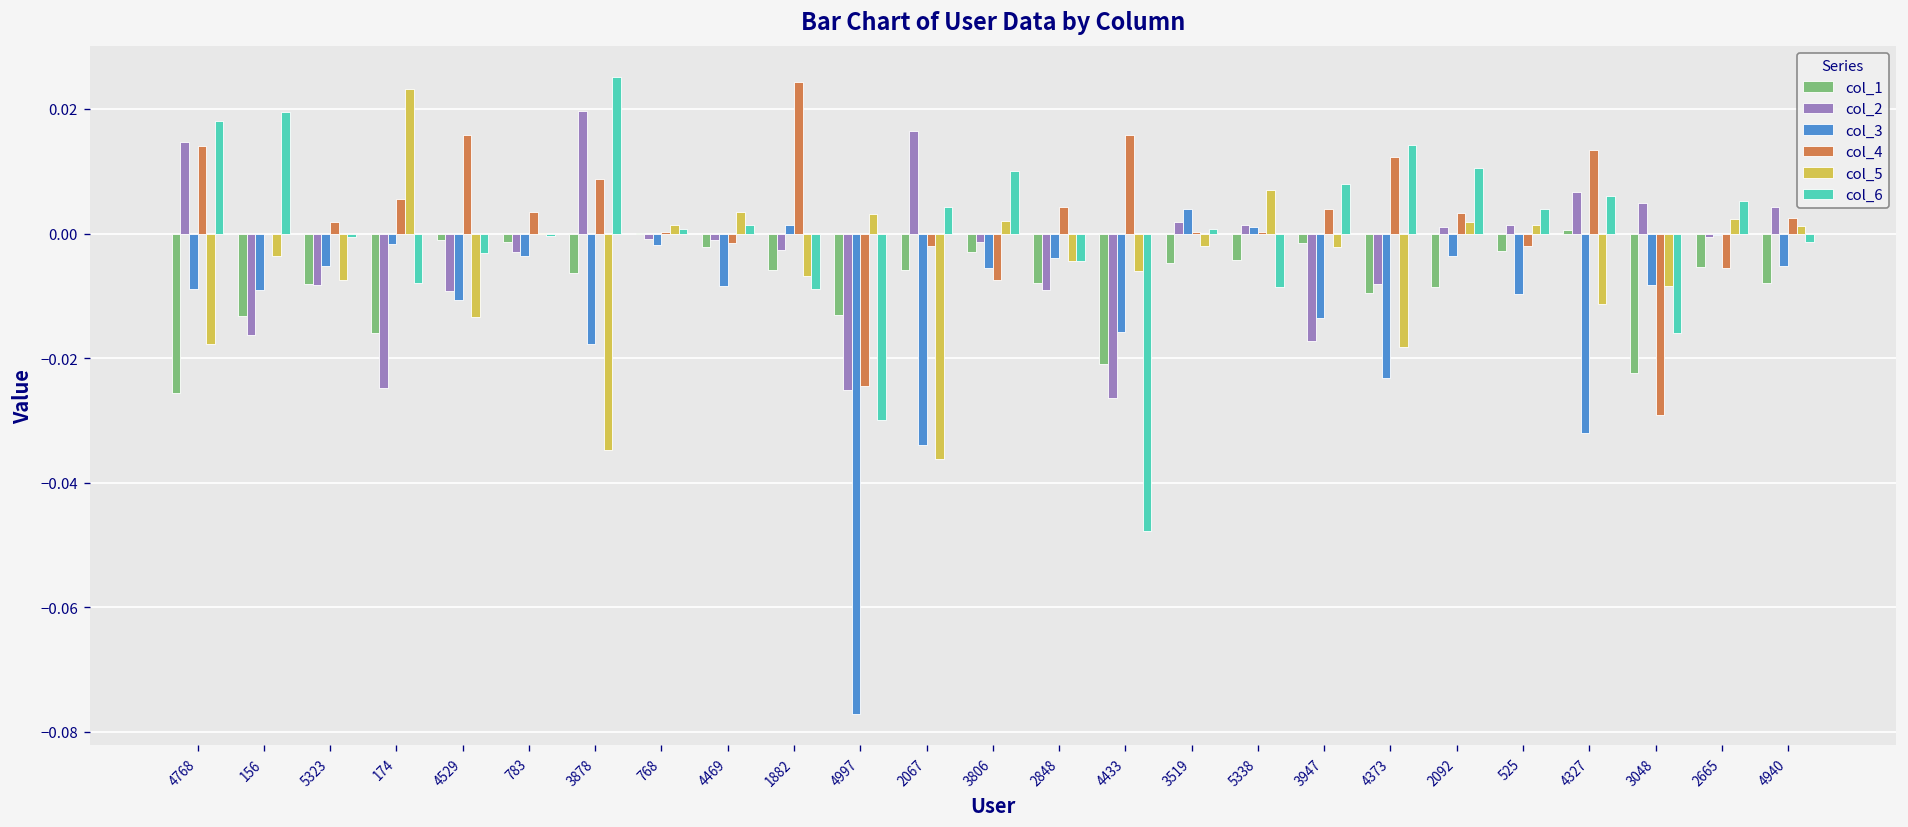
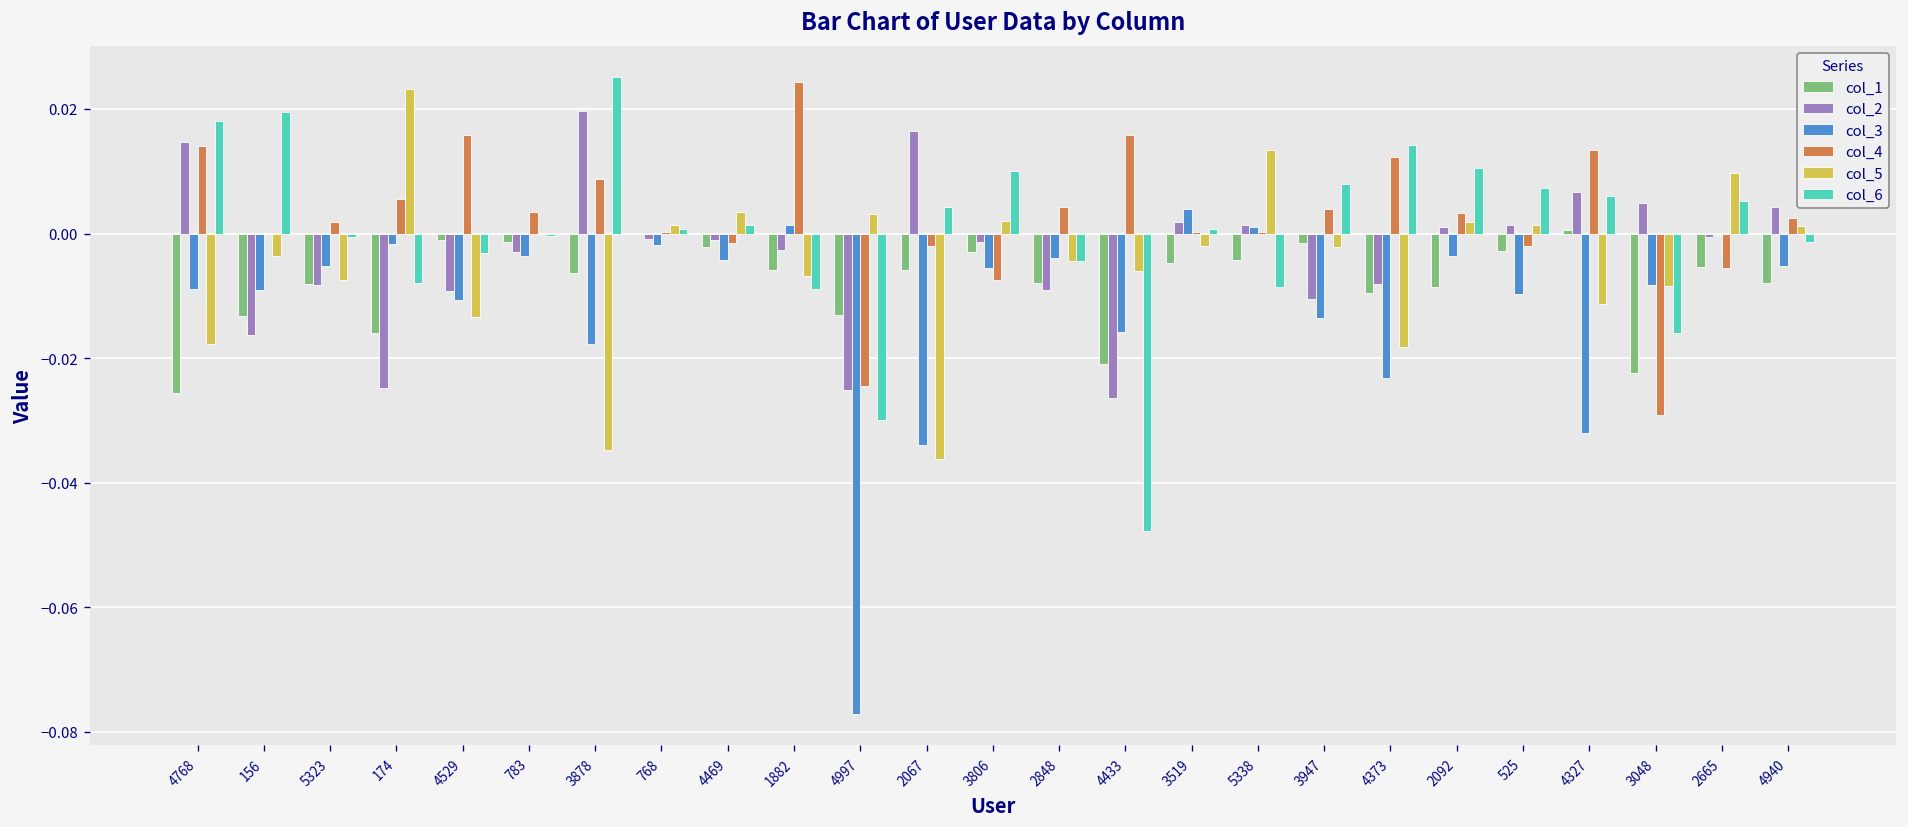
  {
    "col_1": {
      "4768": -0.026,
      "156": -0.013,
      "5323": -0.008,
      "174": -0.016,
      "4529": -0.001,
      "783": -0.001,
      "3878": -0.006,
      "4469": -0.002,
      "1882": -0.006,
      "4997": -0.013,
      "2067": -0.006,
      "3806": -0.003,
      "2848": -0.008,
      "4433": -0.021,
      "3519": -0.005,
      "5338": -0.004,
      "3947": -0.002,
      "4373": -0.010,
      "2092": -0.009,
      "525": -0.003,
      "4327": 0.001,
      "3048": -0.022,
      "2665": -0.005,
      "4940": -0.008
    },
    "col_2": {
      "4768": 0.015,
      "156": -0.016,
      "5323": -0.008,
      "174": -0.025,
      "4529": -0.009,
      "783": -0.003,
      "3878": 0.020,
      "768": -0.001,
      "4469": -0.001,
      "1882": -0.003,
      "4997": -0.025,
      "2067": 0.016,
      "3806": -0.001,
      "2848": -0.009,
      "4433": -0.026,
      "3519": 0.002,
      "5338": 0.001,
-     "3947": -0.017,
+     "3947": -0.010,
      "4373": -0.008,
      "2092": 0.001,
      "525": 0.001,
      "4327": 0.007,
      "3048": 0.005,
      "2665": -0.001,
      "4940": 0.004
    },
    "col_3": {
      "4768": -0.009,
      "156": -0.009,
      "5323": -0.005,
      "174": -0.002,
      "4529": -0.011,
      "783": -0.004,
      "3878": -0.018,
      "768": -0.002,
-     "4469": -0.008,
+     "4469": -0.004,
      "1882": 0.001,
      "4997": -0.077,
      "2067": -0.034,
      "3806": -0.005,
      "2848": -0.004,
      "4433": -0.016,
      "3519": 0.004,
      "5338": 0.001,
      "3947": -0.014,
      "4373": -0.023,
      "2092": -0.004,
      "525": -0.010,
      "4327": -0.032,
      "3048": -0.008,
      "4940": -0.005
    },
    "col_4": {
      "4768": 0.014,
      "5323": 0.002,
      "174": 0.006,
      "4529": 0.016,
      "783": 0.003,
      "3878": 0.009,
      "4469": -0.001,
      "1882": 0.024,
      "4997": -0.024,
      "2067": -0.002,
      "3806": -0.007,
      "2848": 0.004,
      "4433": 0.016,
      "3947": 0.004,
      "4373": 0.012,
      "2092": 0.003,
      "525": -0.002,
      "4327": 0.013,
      "3048": -0.029,
      "2665": -0.005,
      "4940": 0.003
    },
    "col_5": {
      "4768": -0.018,
      "156": -0.004,
      "5323": -0.007,
      "174": 0.023,
      "4529": -0.013,
      "3878": -0.035,
      "768": 0.001,
      "4469": 0.003,
      "1882": -0.007,
      "4997": 0.003,
      "2067": -0.036,
      "3806": 0.002,
      "2848": -0.004,
      "4433": -0.006,
      "3519": -0.002,
-     "5338": 0.007,
+     "5338": 0.013,
      "3947": -0.002,
      "4373": -0.018,
      "2092": 0.002,
      "525": 0.001,
      "4327": -0.011,
      "3048": -0.008,
-     "2665": 0.002,
+     "2665": 0.010,
      "4940": 0.001
    },
    "col_6": {
      "4768": 0.018,
      "156": 0.019,
      "5323": -0.001,
      "174": -0.008,
      "4529": -0.003,
      "3878": 0.025,
      "768": 0.001,
      "4469": 0.001,
      "1882": -0.009,
      "4997": -0.030,
      "2067": 0.004,
      "3806": 0.010,
      "2848": -0.004,
      "4433": -0.048,
      "3519": 0.001,
      "5338": -0.009,
      "3947": 0.008,
      "4373": 0.014,
      "2092": 0.011,
-     "525": 0.004,
+     "525": 0.007,
      "4327": 0.006,
      "3048": -0.016,
      "2665": 0.005,
      "4940": -0.001
    }
  }
